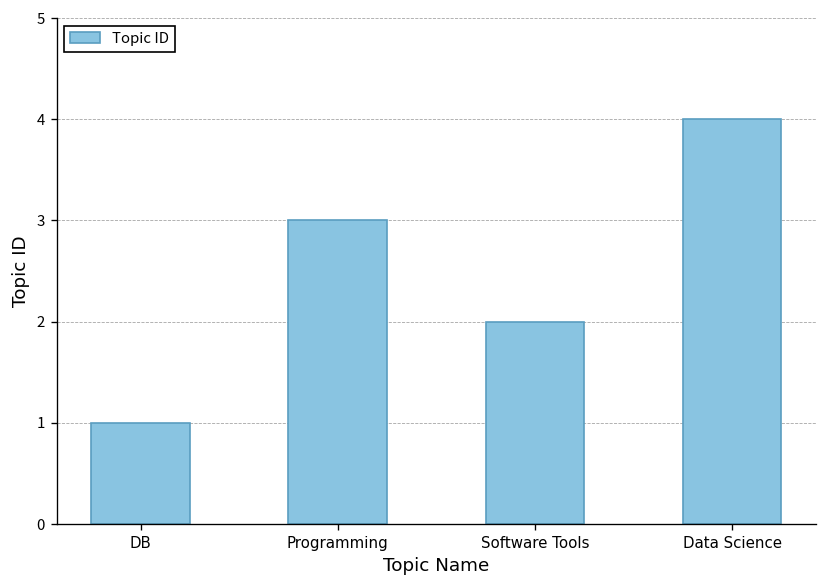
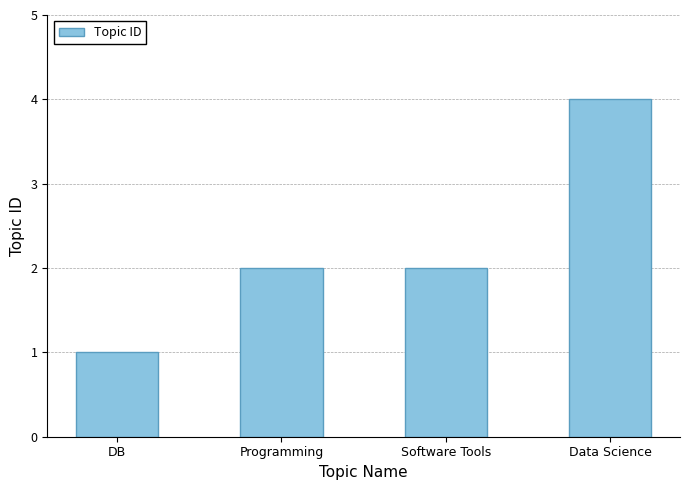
  {
    "DB": 1,
-   "Programming": 3,
+   "Programming": 2,
    "Software Tools": 2,
    "Data Science": 4
  }
